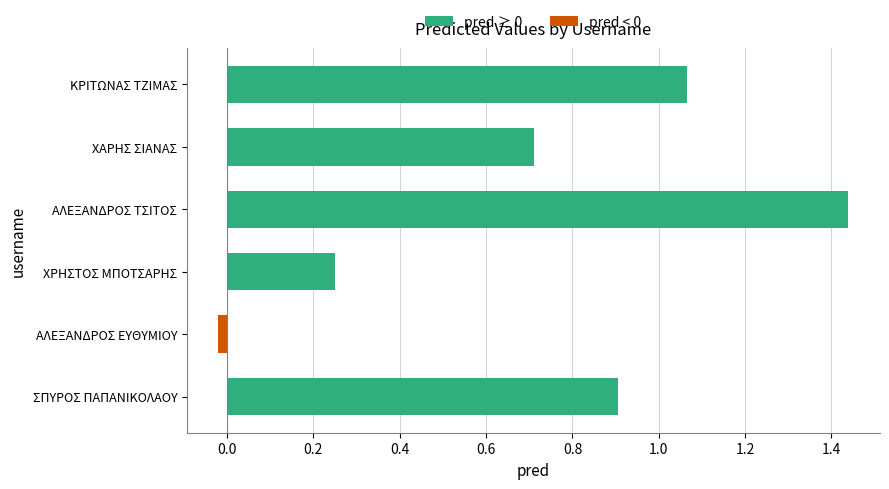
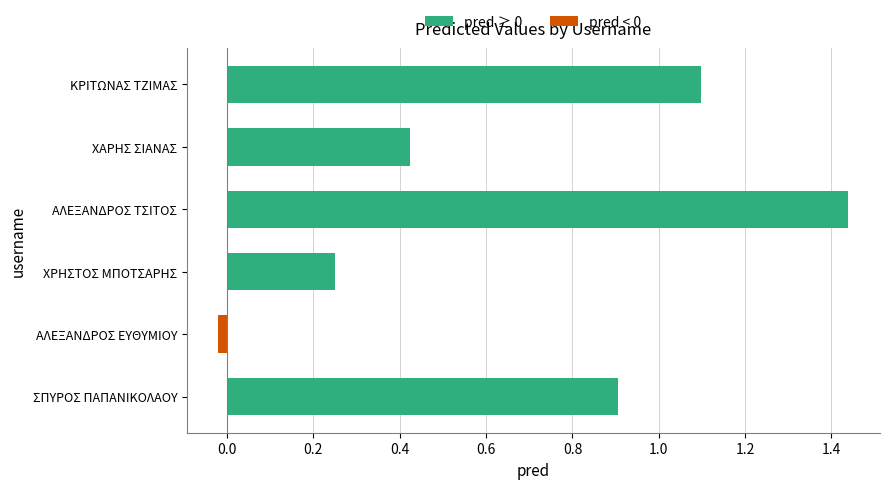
  {
-   "ΚΡΙΤΩΝΑΣ ΤΖΙΜΑΣ": 1.07,
-   "ΧΑΡΗΣ ΣΙΑΝΑΣ": 0.71,
+   "ΚΡΙΤΩΝΑΣ ΤΖΙΜΑΣ": 1.10,
+   "ΧΑΡΗΣ ΣΙΑΝΑΣ": 0.42,
    "ΑΛΕΞΑΝΔΡΟΣ ΤΣΙΤΟΣ": 1.44,
    "ΧΡΗΣΤΟΣ ΜΠΟΤΣΑΡΗΣ": 0.25,
    "ΑΛΕΞΑΝΔΡΟΣ ΕΥΘΥΜΙΟΥ": -0.02,
    "ΣΠΥΡΟΣ ΠΑΠΑΝΙΚΟΛΑΟΥ": 0.91
  }
